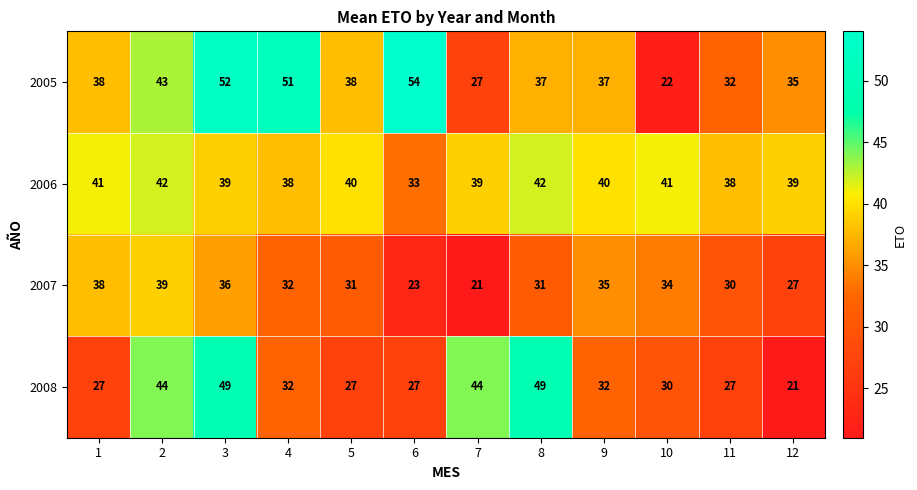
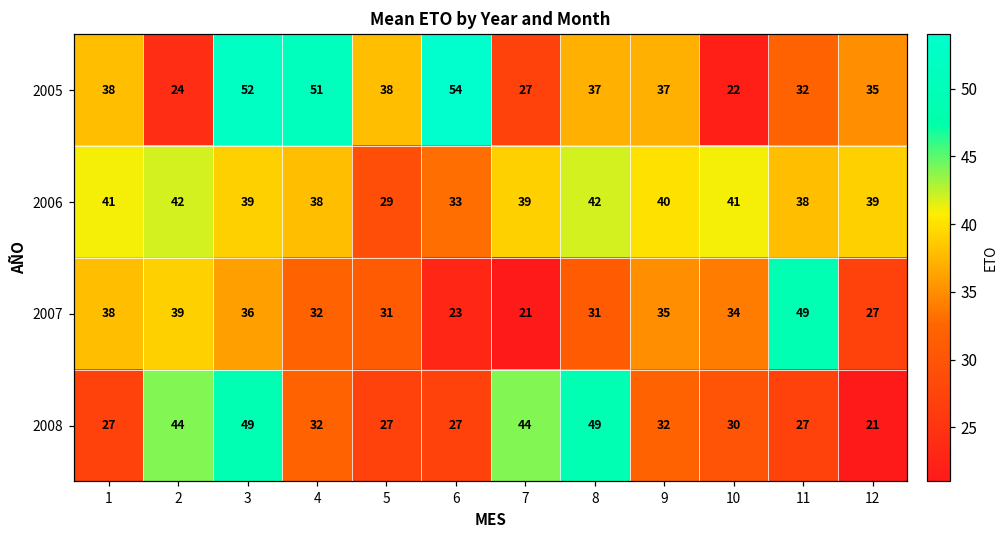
  {
    "2005": {
      "1": 38,
-     "2": 43,
+     "2": 24,
      "3": 52,
      "4": 51,
      "5": 38,
      "6": 54,
      "7": 27,
      "8": 37,
      "9": 37,
      "10": 22,
      "11": 32,
      "12": 35
    },
    "2006": {
      "1": 41,
      "2": 42,
      "3": 39,
      "4": 38,
-     "5": 40,
+     "5": 29,
      "6": 33,
      "7": 39,
      "8": 42,
      "9": 40,
      "10": 41,
      "11": 38,
      "12": 39
    },
    "2007": {
      "1": 38,
      "2": 39,
      "3": 36,
      "4": 32,
      "5": 31,
      "6": 23,
      "7": 21,
      "8": 31,
      "9": 35,
      "10": 34,
-     "11": 30,
+     "11": 49,
      "12": 27
    },
    "2008": {
      "1": 27,
      "2": 44,
      "3": 49,
      "4": 32,
      "5": 27,
      "6": 27,
      "7": 44,
      "8": 49,
      "9": 32,
      "10": 30,
      "11": 27,
      "12": 21
    }
  }
